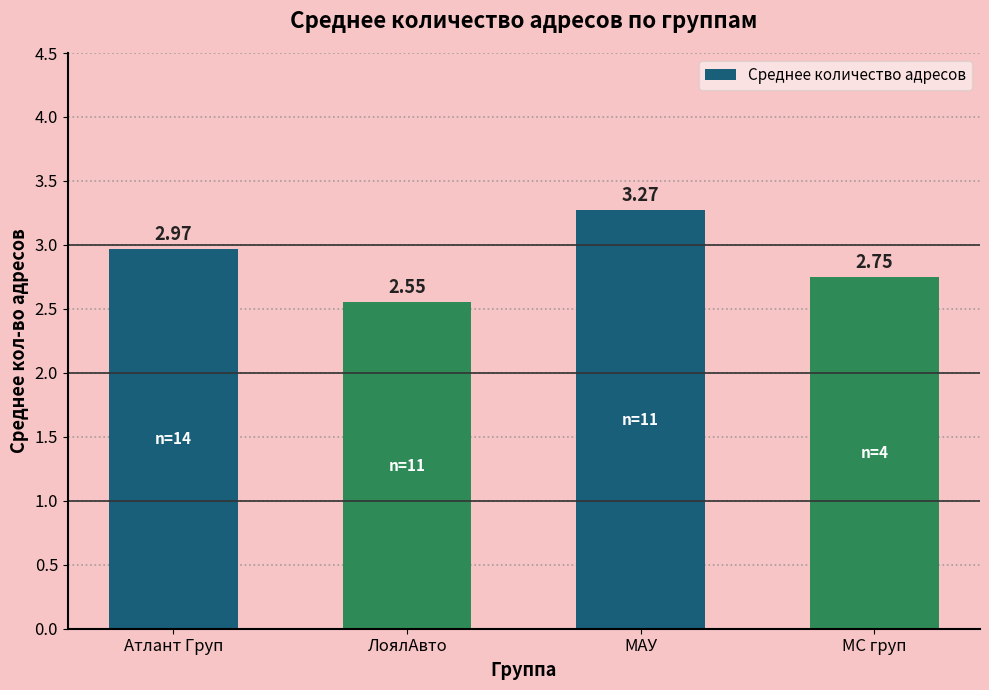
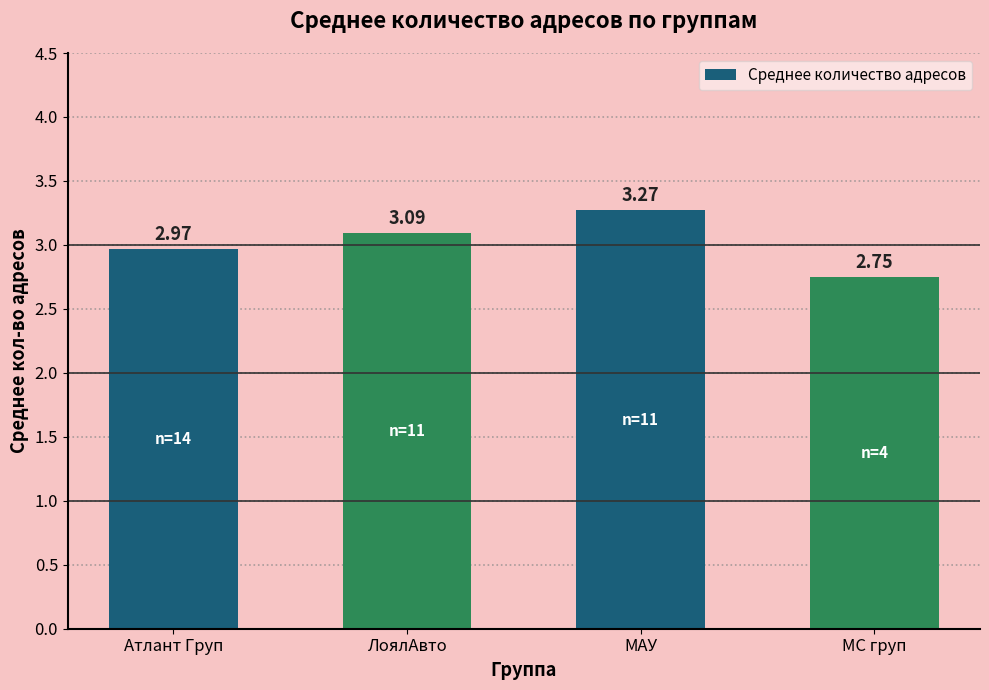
  {
    "Атлант Груп": 2.97,
-   "ЛоялАвто": 2.55,
+   "ЛоялАвто": 3.09,
    "МАУ": 3.27,
    "МС груп": 2.75
  }
